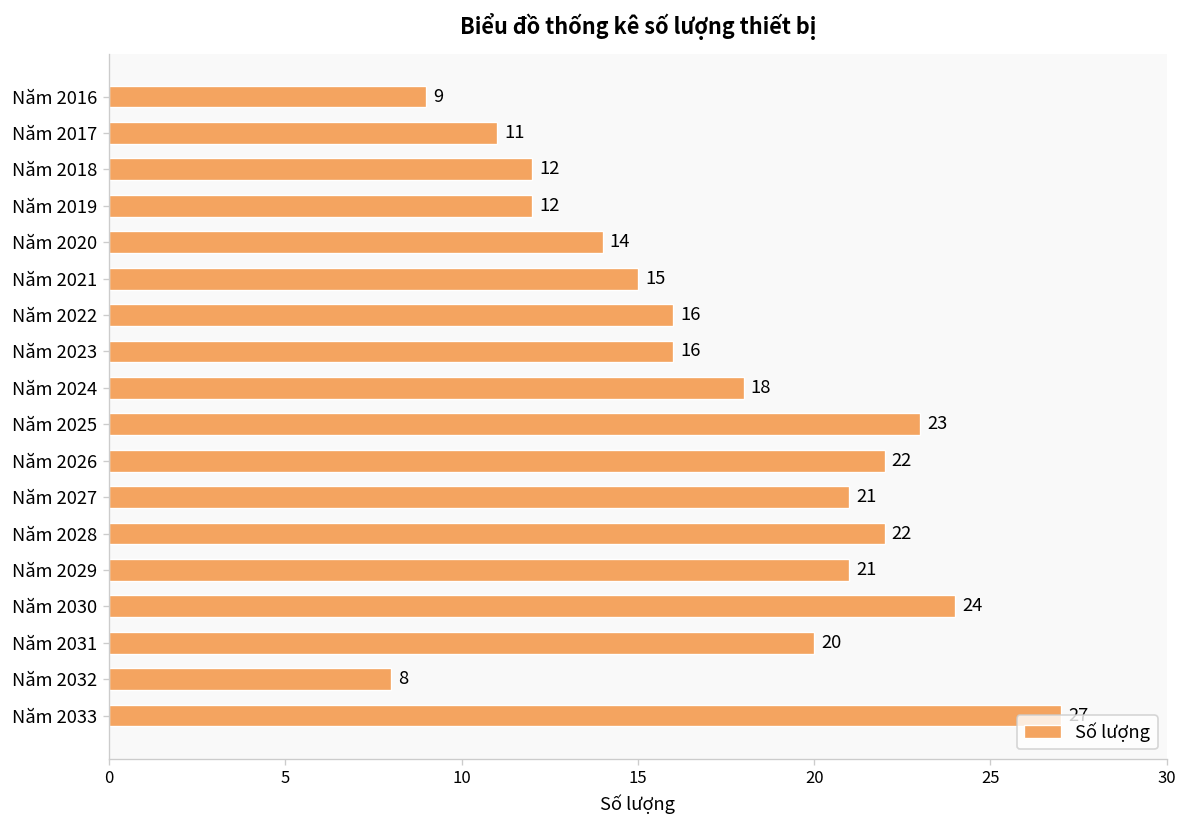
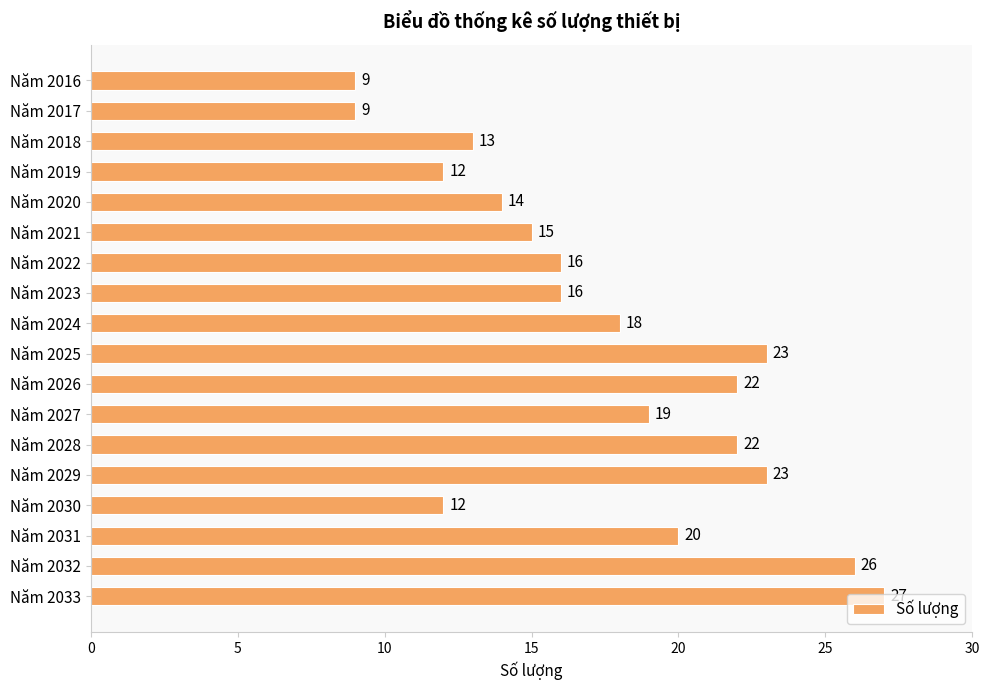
  {
    "Năm 2016": 9,
-   "Năm 2017": 11,
-   "Năm 2018": 12,
+   "Năm 2017": 9,
+   "Năm 2018": 13,
    "Năm 2019": 12,
    "Năm 2020": 14,
    "Năm 2021": 15,
    "Năm 2022": 16,
    "Năm 2023": 16,
    "Năm 2024": 18,
    "Năm 2025": 23,
    "Năm 2026": 22,
-   "Năm 2027": 21,
+   "Năm 2027": 19,
    "Năm 2028": 22,
-   "Năm 2029": 21,
-   "Năm 2030": 24,
+   "Năm 2029": 23,
+   "Năm 2030": 12,
    "Năm 2031": 20,
-   "Năm 2032": 8
+   "Năm 2032": 26
  }
